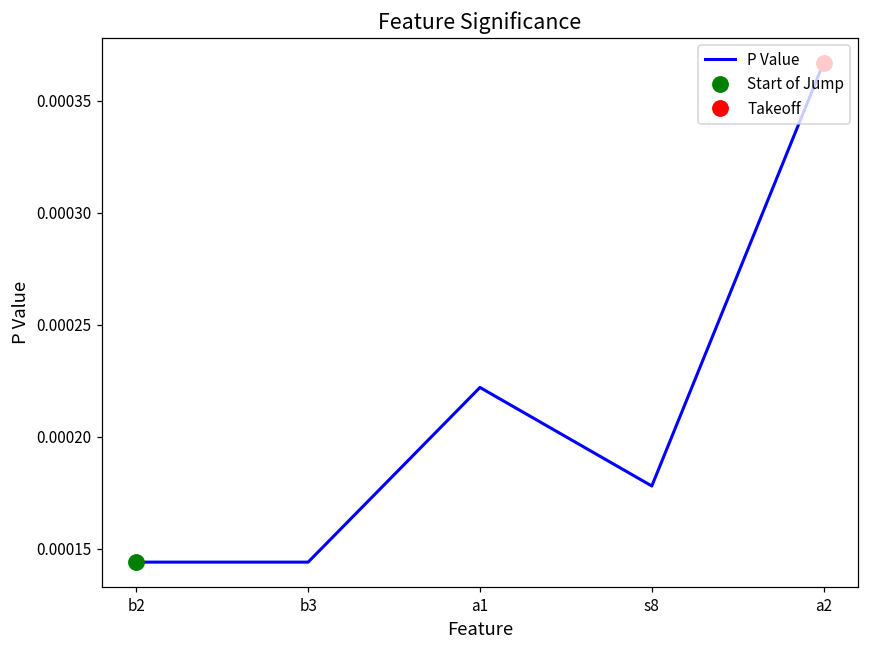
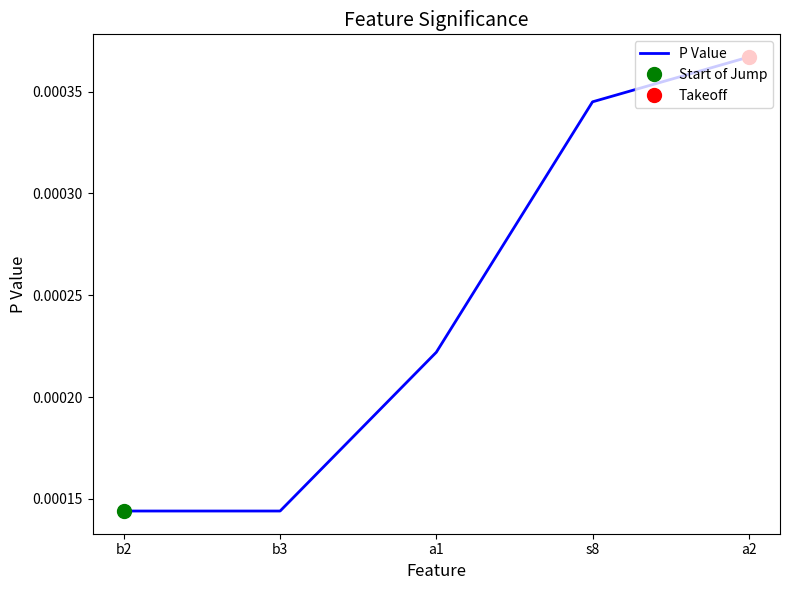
  {
    "P Value": {
      "b3": 0.000144,
      "a1": 0.000222,
-     "s8": 0.000178
+     "s8": 0.000345
    }
  }
